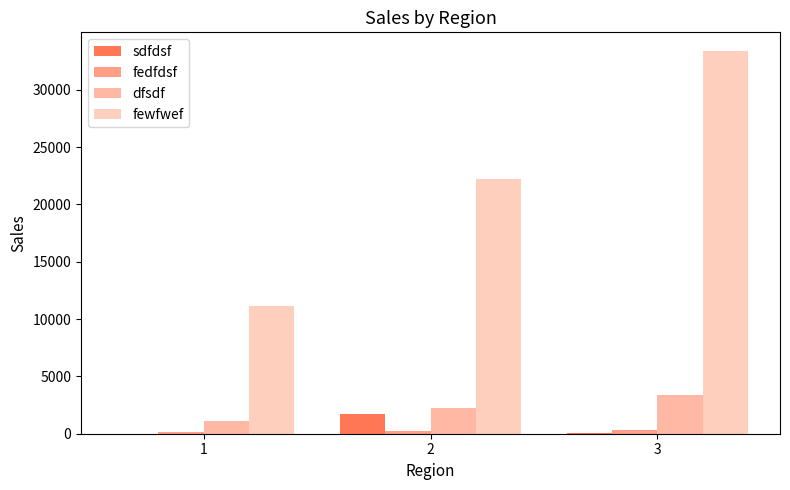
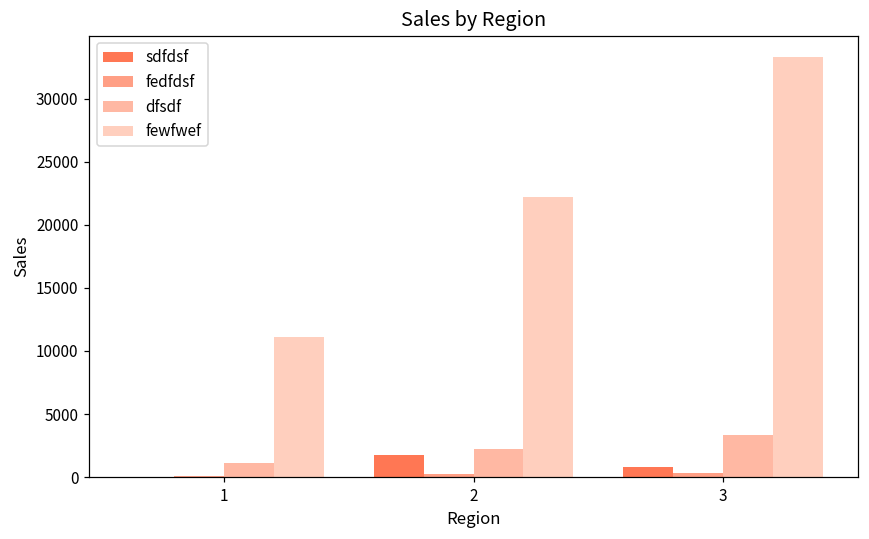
  {
    "sdfdsf": {
      "2": 1700,
-     "3": 0
+     "3": 800
    }
  }
